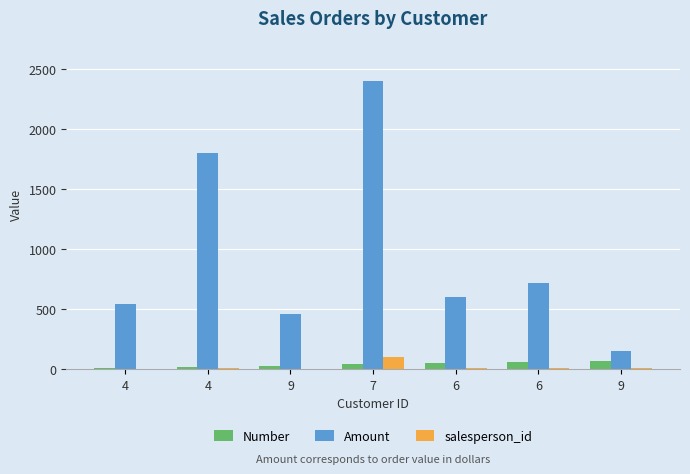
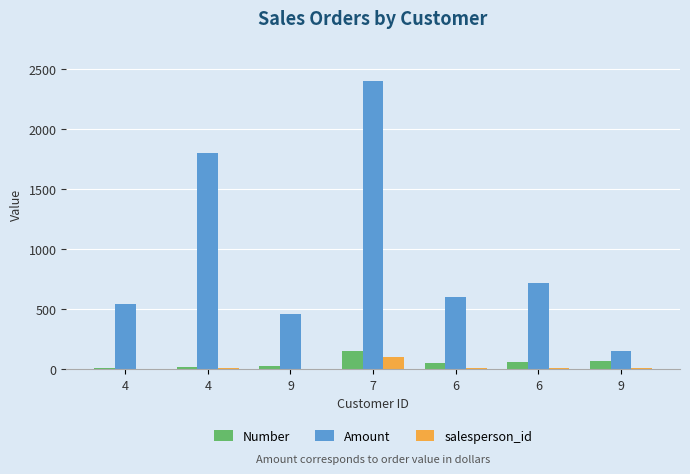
  {
    "Number": {
-     "7": 40
+     "7": 150
    },
    "Amount": {
      "7": 2400
    },
    "salesperson_id": {
      "7": 100
    }
  }
